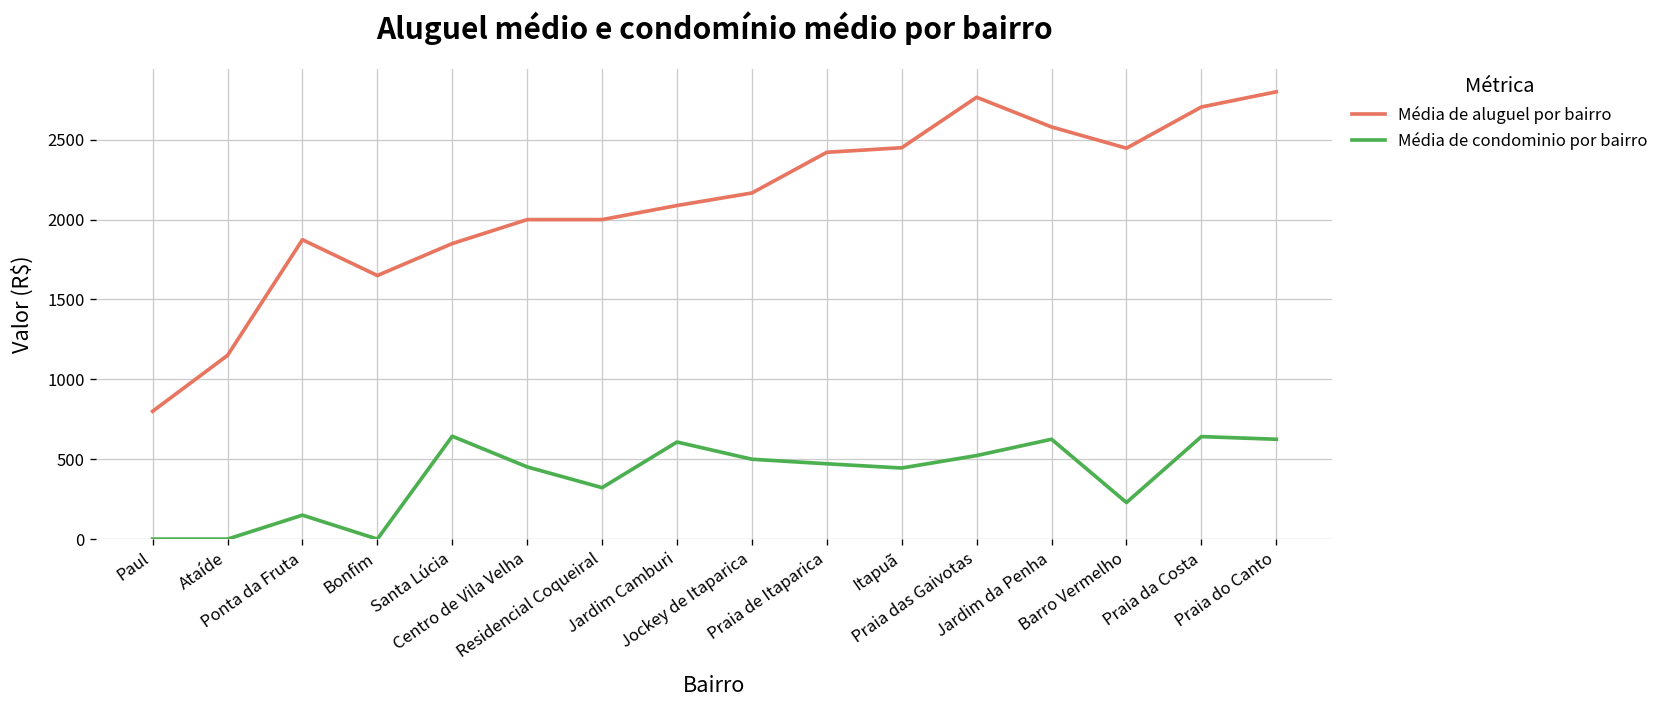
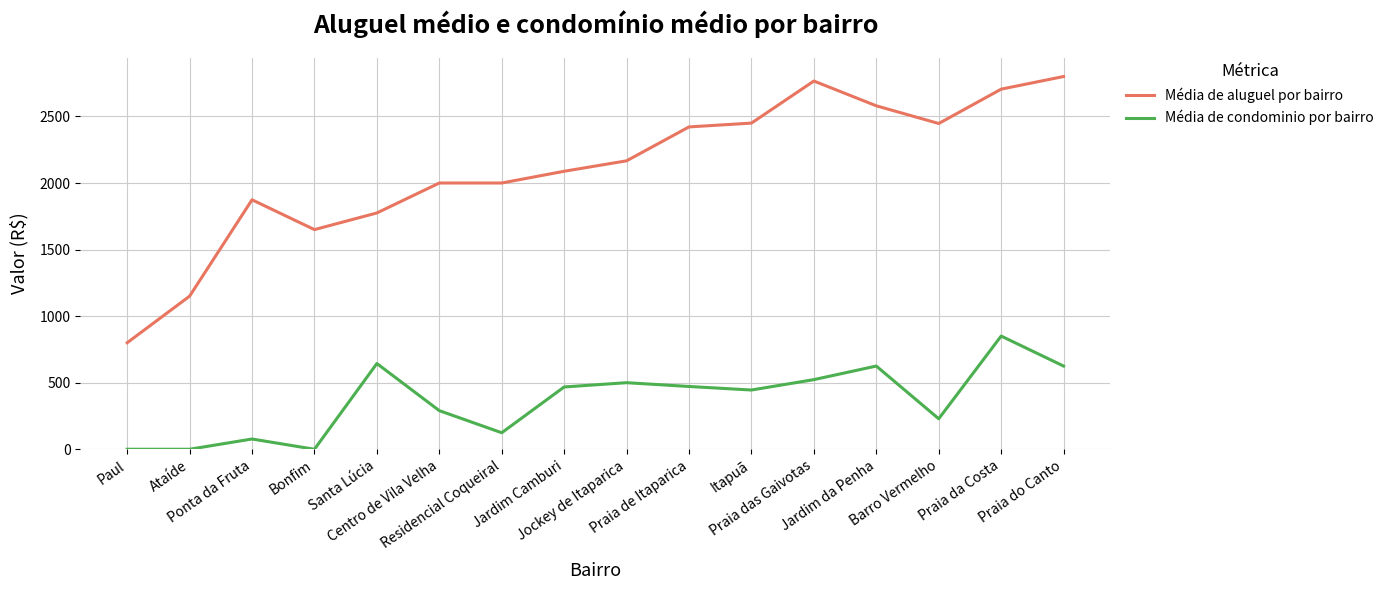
  {
    "Média de aluguel por bairro": {
      "Paul": 800,
      "Ataíde": 1150,
      "Ponta da Fruta": 1870,
      "Bonfim": 1650,
-     "Santa Lúcia": 1850,
+     "Santa Lúcia": 1780,
      "Centro de Vila Velha": 2000,
      "Residencial Coqueiral": 2000,
      "Jardim Camburi": 2090,
      "Jockey de Itaparica": 2170,
      "Praia de Itaparica": 2420,
      "Itapuã": 2450,
      "Praia das Gaivotas": 2770,
      "Jardim da Penha": 2580,
      "Barro Vermelho": 2450,
      "Praia da Costa": 2710,
      "Praia do Canto": 2800
    },
    "Média de condominio por bairro": {
      "Paul": 0,
      "Ataíde": 0,
-     "Ponta da Fruta": 150,
+     "Ponta da Fruta": 80,
      "Bonfim": 0,
      "Santa Lúcia": 640,
-     "Centro de Vila Velha": 450,
-     "Residencial Coqueiral": 320,
-     "Jardim Camburi": 610,
+     "Centro de Vila Velha": 290,
+     "Residencial Coqueiral": 120,
+     "Jardim Camburi": 470,
      "Jockey de Itaparica": 500,
      "Praia de Itaparica": 470,
      "Itapuã": 450,
      "Praia das Gaivotas": 520,
      "Jardim da Penha": 630,
      "Barro Vermelho": 230,
-     "Praia da Costa": 640,
+     "Praia da Costa": 850,
      "Praia do Canto": 630
    }
  }
